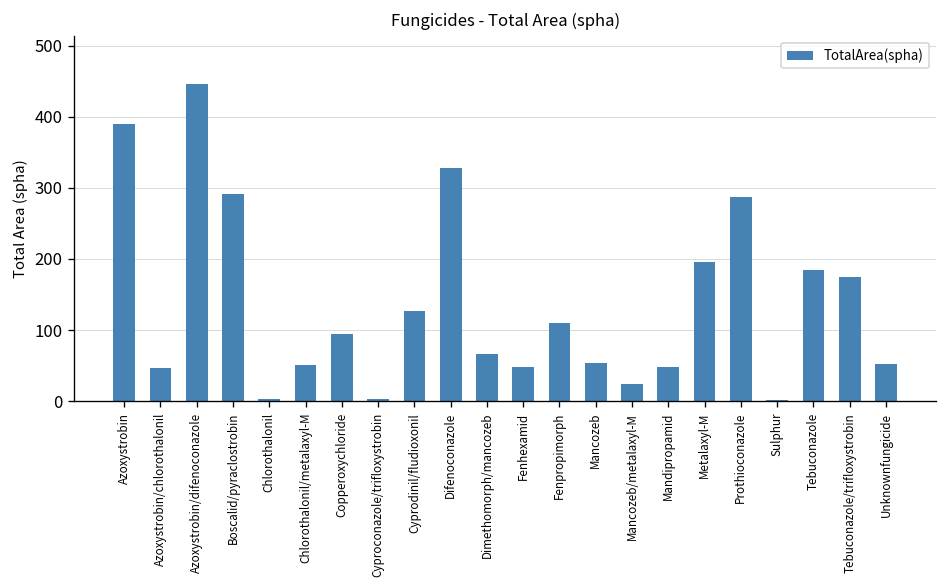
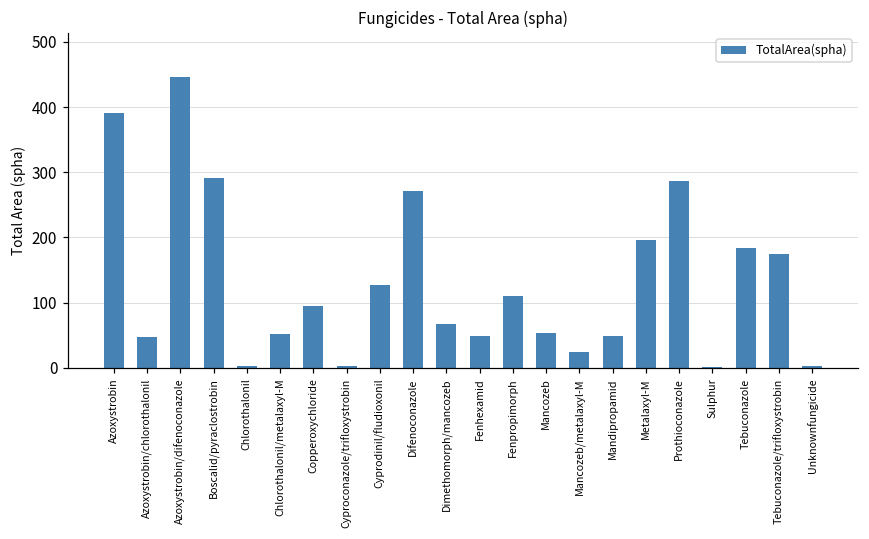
  {
    "Azoxystrobin": 390,
    "Azoxystrobin/chlorothalonil": 50,
    "Azoxystrobin/difenoconazole": 450,
    "Boscalid/pyraclostrobin": 290,
    "Chlorothalonil/metalaxyl-M": 50,
    "Copperoxychloride": 90,
    "Cyprodinil/fludioxonil": 130,
-   "Difenoconazole": 330,
+   "Difenoconazole": 270,
    "Dimethomorph/mancozeb": 70,
    "Fenhexamid": 50,
    "Fenpropimorph": 110,
    "Mancozeb": 50,
    "Mancozeb/metalaxyl-M": 20,
    "Mandipropamid": 50,
    "Metalaxyl-M": 200,
    "Prothioconazole": 290,
    "Tebuconazole": 180,
    "Tebuconazole/trifloxystrobin": 170,
-   "Unknownfungicide": 50
+   "Unknownfungicide": 0
  }
